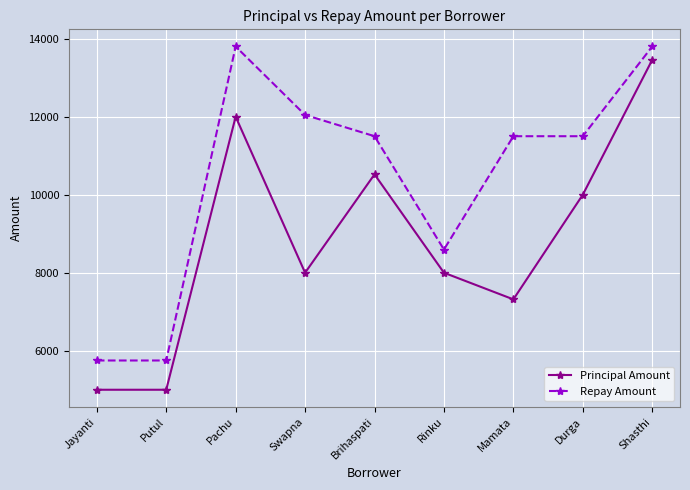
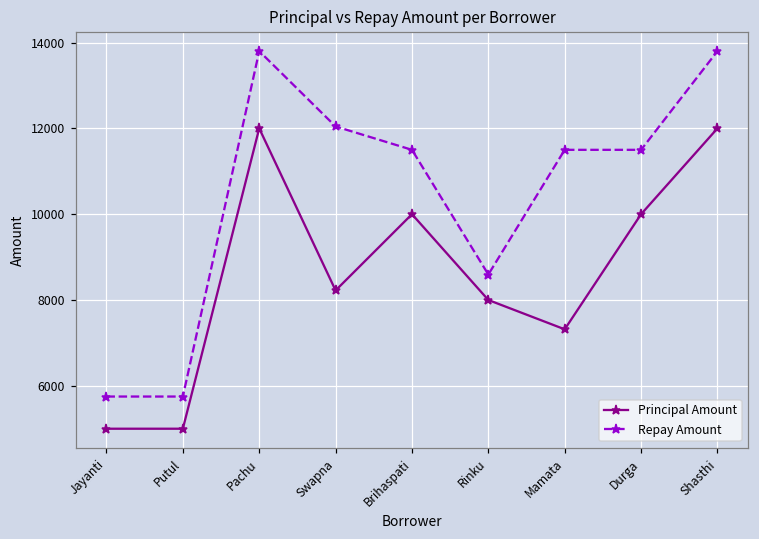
  {
    "Principal Amount": {
      "Jayanti": 5000,
      "Putul": 5000,
      "Pachu": 12000,
-     "Swapna": 8000,
-     "Brihaspati": 10500,
+     "Swapna": 8200,
+     "Brihaspati": 10000,
      "Rinku": 8000,
      "Mamata": 7300,
      "Durga": 10000,
-     "Shasthi": 13500
+     "Shasthi": 12000
    },
    "Repay Amount": {
      "Jayanti": 5800,
      "Putul": 5800,
      "Pachu": 13800,
      "Swapna": 12000,
      "Brihaspati": 11500,
      "Rinku": 8600,
      "Mamata": 11500,
      "Durga": 11500,
      "Shasthi": 13800
    }
  }
